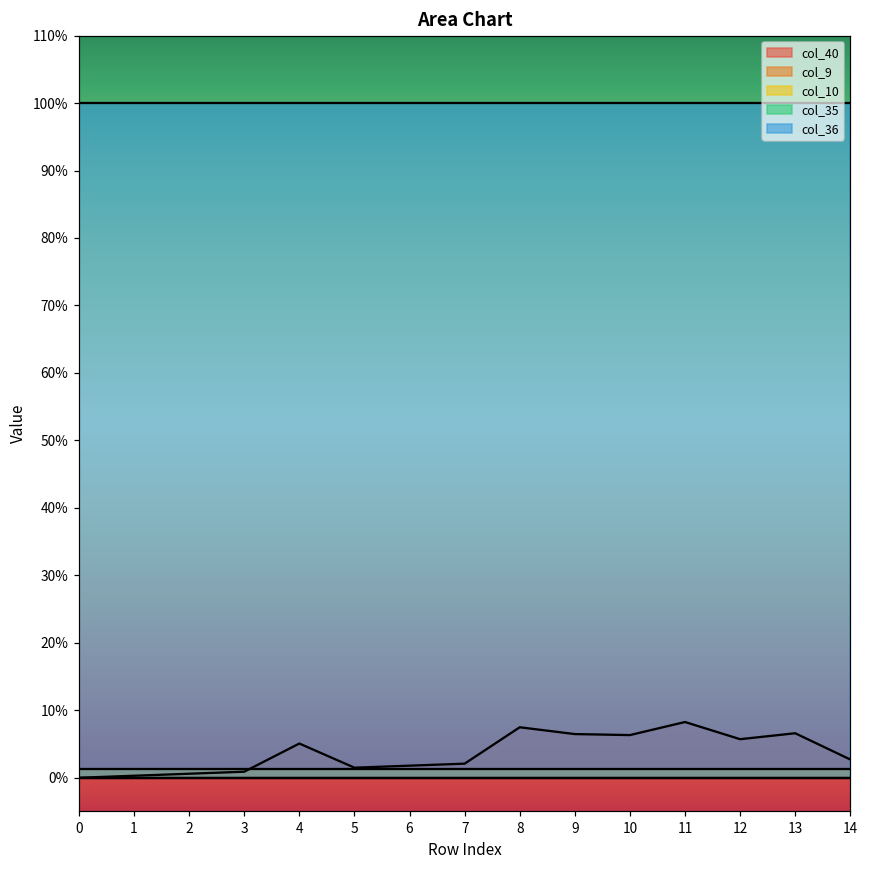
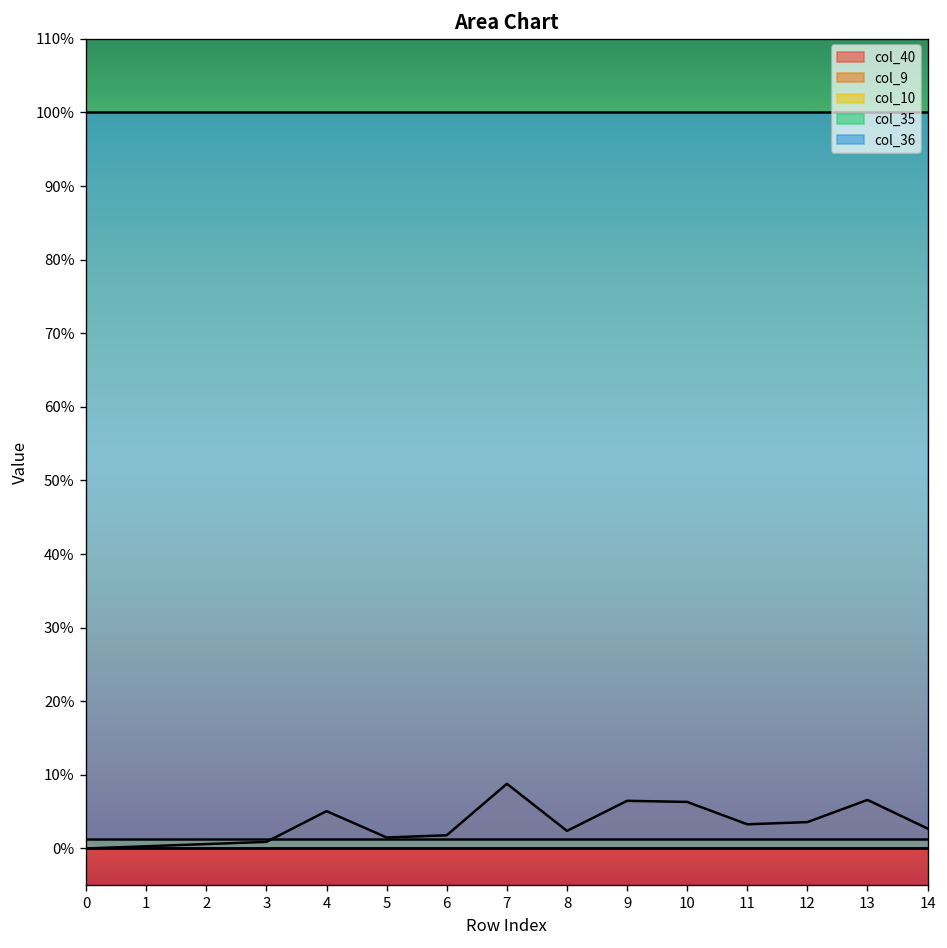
  {
    "col_40": {
      "2": "1%",
      "4": "5%",
      "6": "2%",
-     "7": "2%",
-     "8": "7%",
+     "7": "9%",
+     "8": "2%",
      "9": "6%",
      "10": "6%",
-     "11": "8%",
-     "12": "6%",
+     "11": "3%",
+     "12": "4%",
      "13": "7%",
      "14": "3%"
    },
    "col_35": {
      "2": "0%",
      "3": "0%",
      "4": "0%",
      "5": "0%",
      "6": "0%",
      "7": "0%",
      "8": "0%",
      "9": "0%",
      "10": "0%",
      "11": "0%",
      "12": "0%",
      "13": "0%",
      "14": "0%"
    },
    "col_10": {
      "0": "1%",
      "1": "1%",
      "2": "1%",
      "4": "1%",
      "6": "1%",
      "7": "1%",
      "8": "1%",
      "9": "1%",
      "10": "1%",
      "11": "1%",
      "12": "1%",
      "13": "1%",
      "14": "1%"
    },
    "col_36": {
      "0": "100%",
      "1": "100%",
      "2": "100%",
      "3": "100%",
      "4": "100%",
      "5": "100%",
      "6": "100%",
      "7": "100%",
      "8": "100%",
      "9": "100%",
      "10": "100%",
      "11": "100%",
      "12": "100%",
      "14": "100%"
    }
  }
